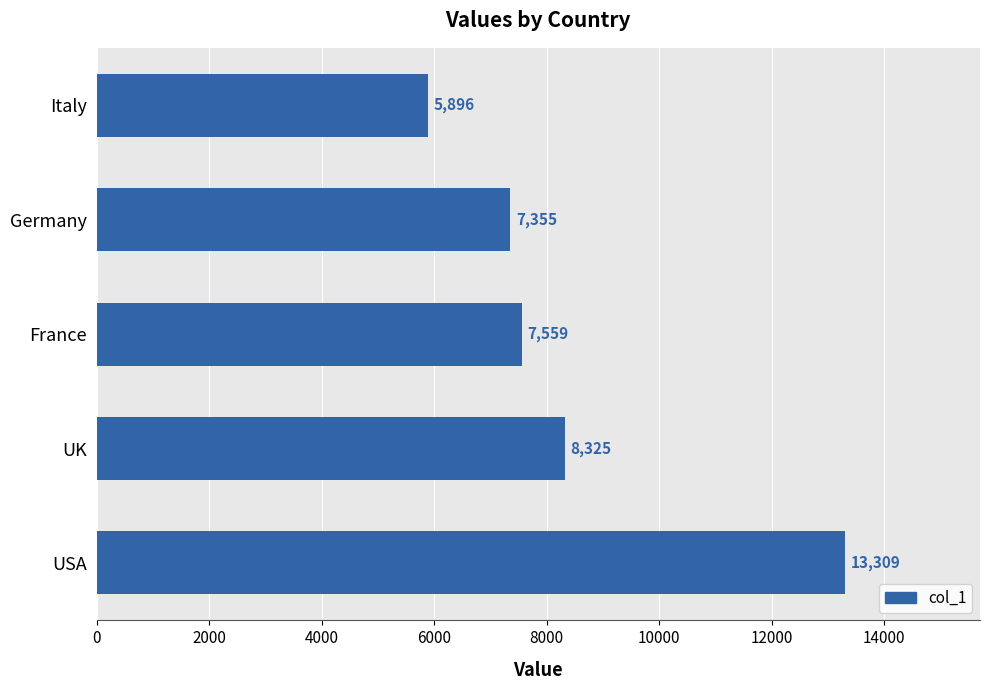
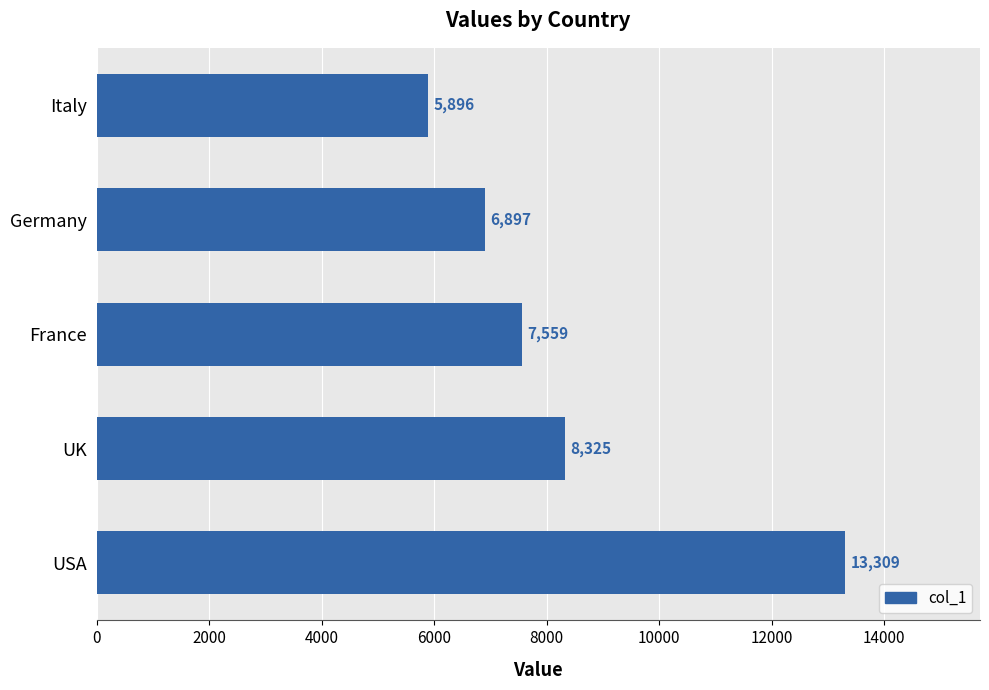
  {
    "Italy": "5,896",
-   "Germany": "7,355",
+   "Germany": "6,897",
    "France": "7,559",
    "UK": "8,325",
    "USA": "13,309"
  }
